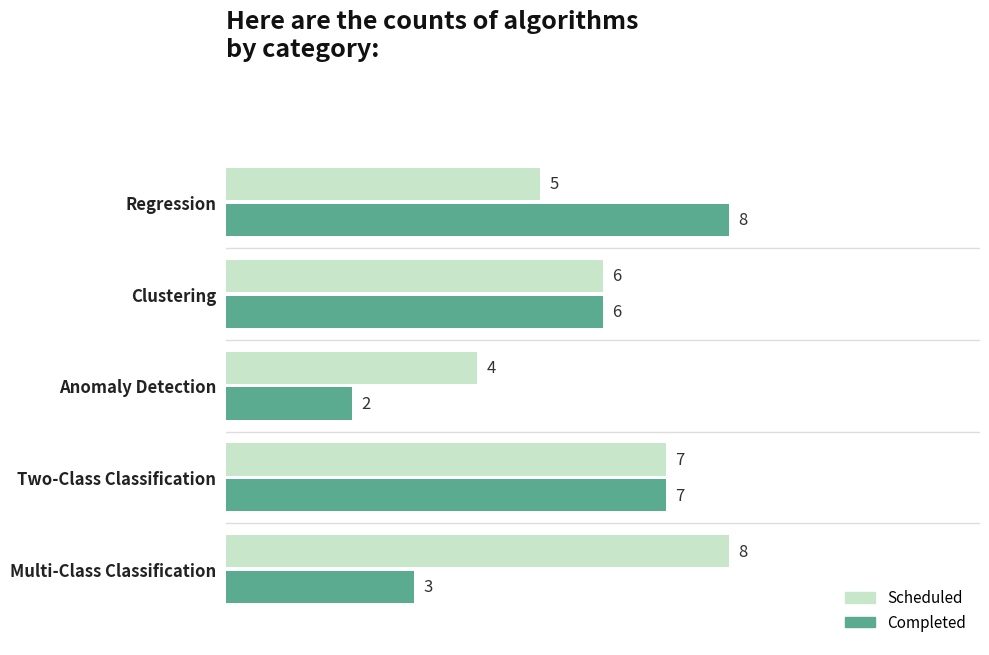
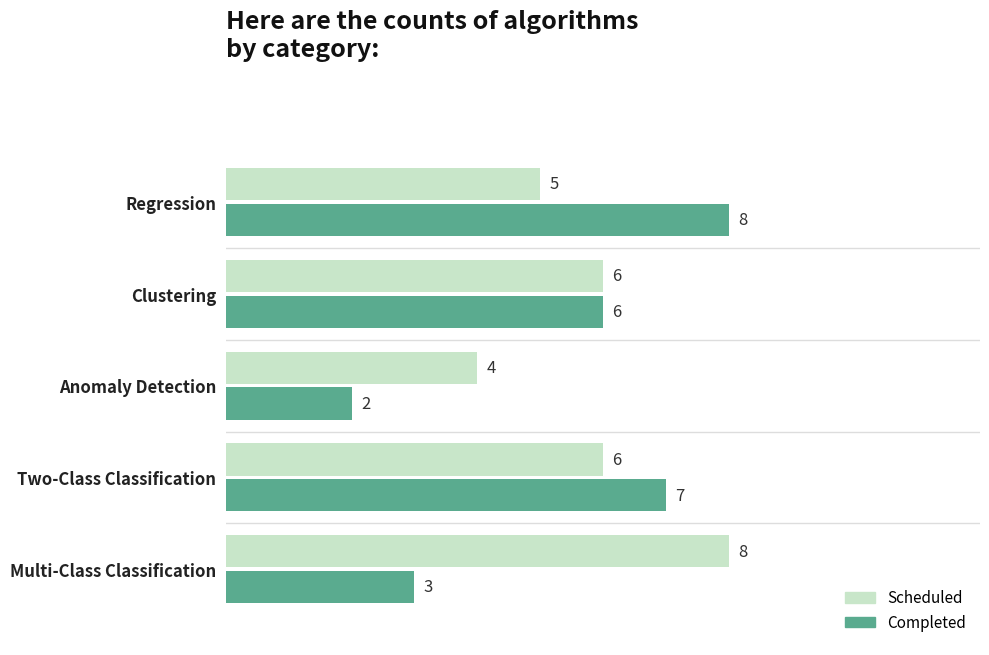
  {
    "Scheduled": {
      "Regression": 5,
      "Clustering": 6,
      "Anomaly Detection": 4,
-     "Two-Class Classification": 7,
+     "Two-Class Classification": 6,
      "Multi-Class Classification": 8
    },
    "Completed": {
      "Regression": 8,
      "Clustering": 6,
      "Anomaly Detection": 2,
      "Two-Class Classification": 7,
      "Multi-Class Classification": 3
    }
  }
